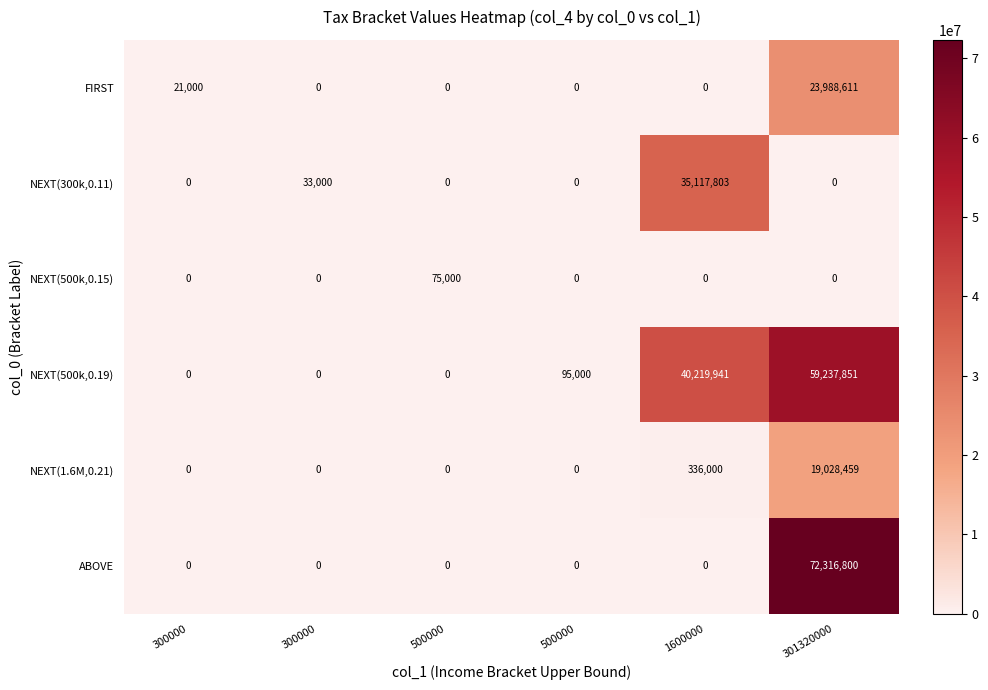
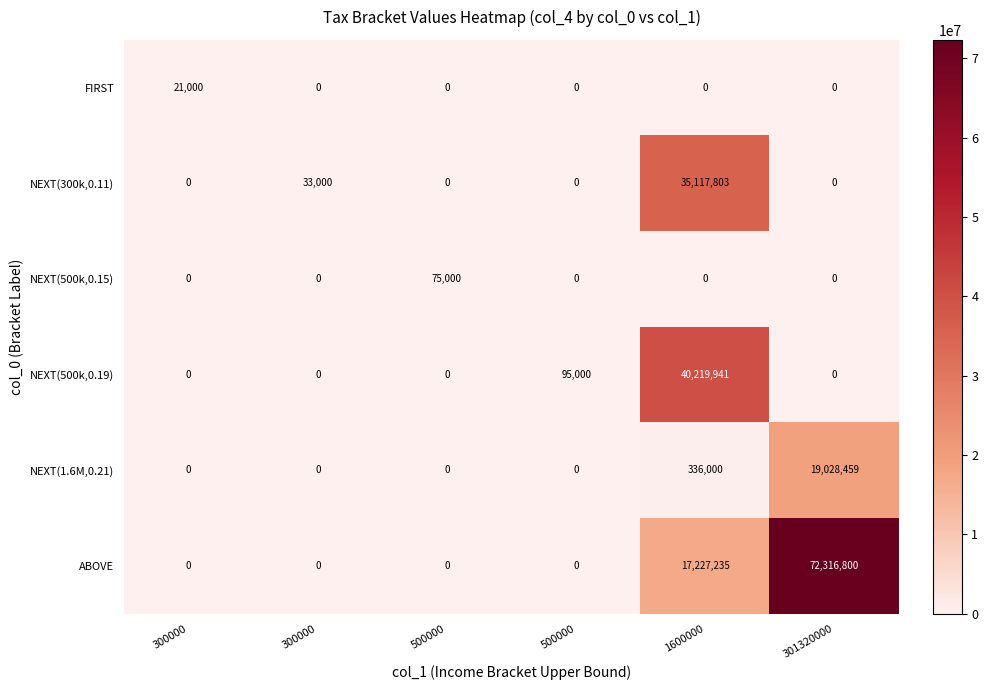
  {
    "FIRST": {
      "1600000": "0",
-     "301320000": "23,988,611"
+     "301320000": "0"
    },
    "NEXT(300k,0.11)": {
      "1600000": "35,117,803",
      "301320000": "0"
    },
    "NEXT(500k,0.15)": {
      "1600000": "0",
      "301320000": "0"
    },
    "NEXT(500k,0.19)": {
      "1600000": "40,219,941",
-     "301320000": "59,237,851"
+     "301320000": "0"
    },
    "NEXT(1.6M,0.21)": {
      "1600000": "336,000",
      "301320000": "19,028,459"
    },
    "ABOVE": {
-     "1600000": "0",
+     "1600000": "17,227,235",
      "301320000": "72,316,800"
    }
  }
